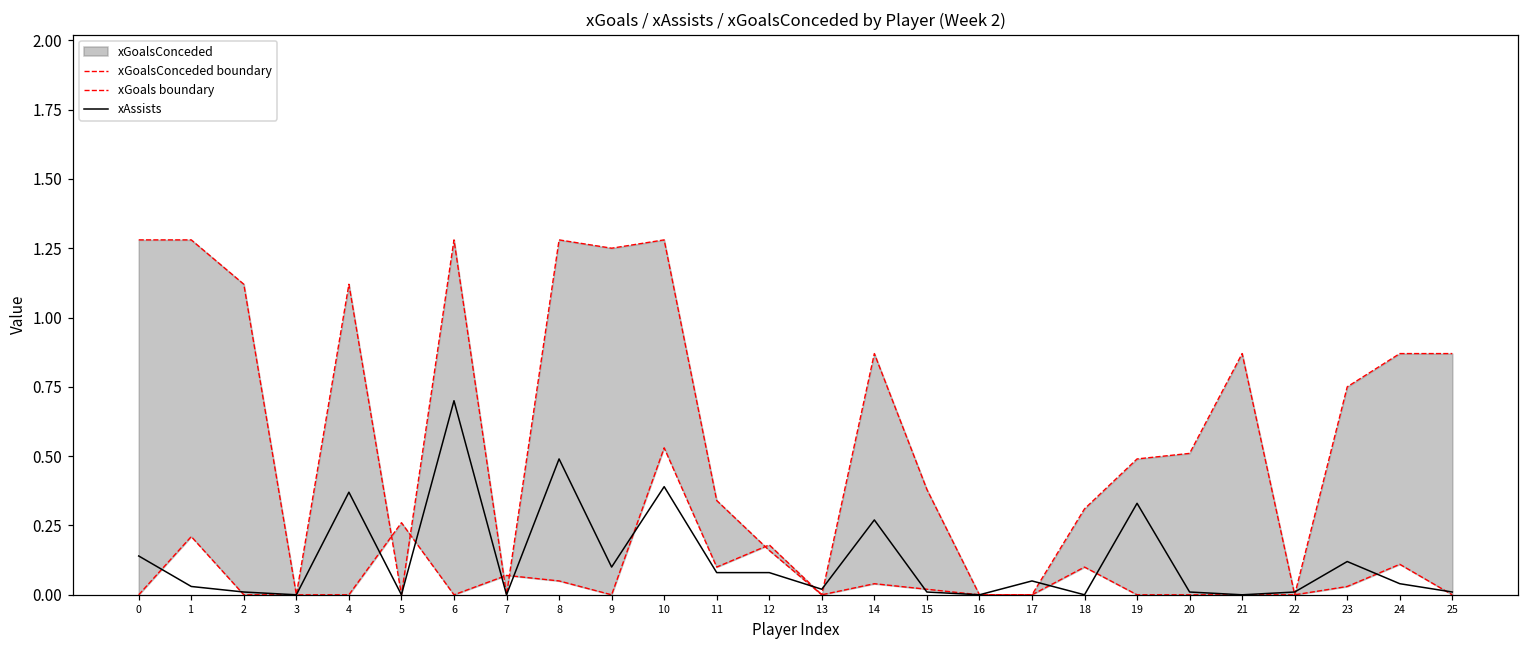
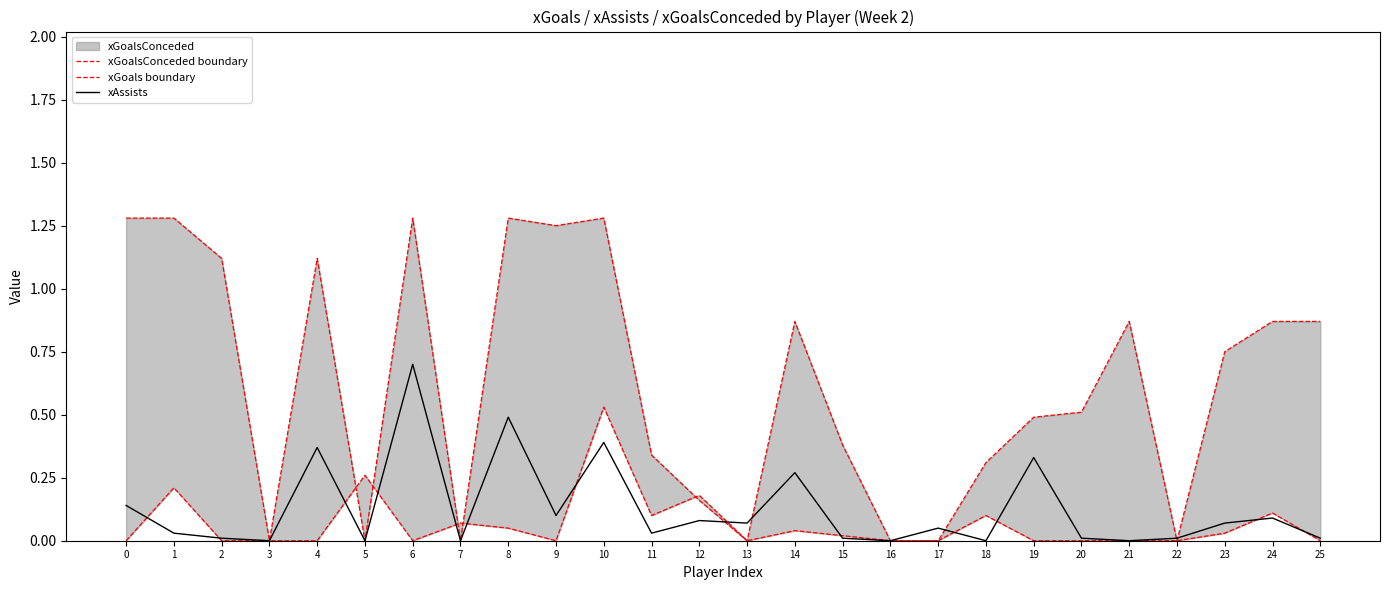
  {
    "xAssists": {
      "0": 0.14,
      "1": 0.03,
      "4": 0.37,
      "6": 0.70,
      "8": 0.49,
      "9": 0.10,
      "10": 0.39,
-     "11": 0.08,
+     "11": 0.03,
      "12": 0.08,
-     "13": 0.02,
+     "13": 0.07,
      "14": 0.27,
      "17": 0.05,
      "18": 0.00,
      "19": 0.33,
-     "23": 0.12,
-     "24": 0.04
+     "23": 0.07,
+     "24": 0.09
    }
  }
